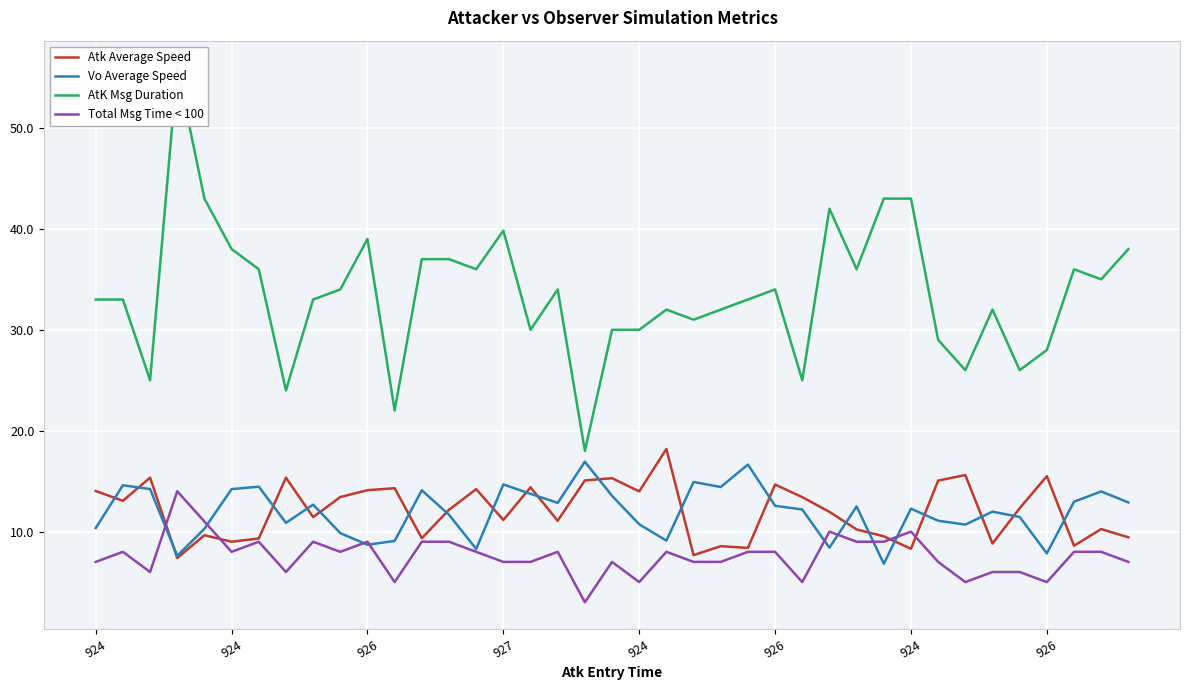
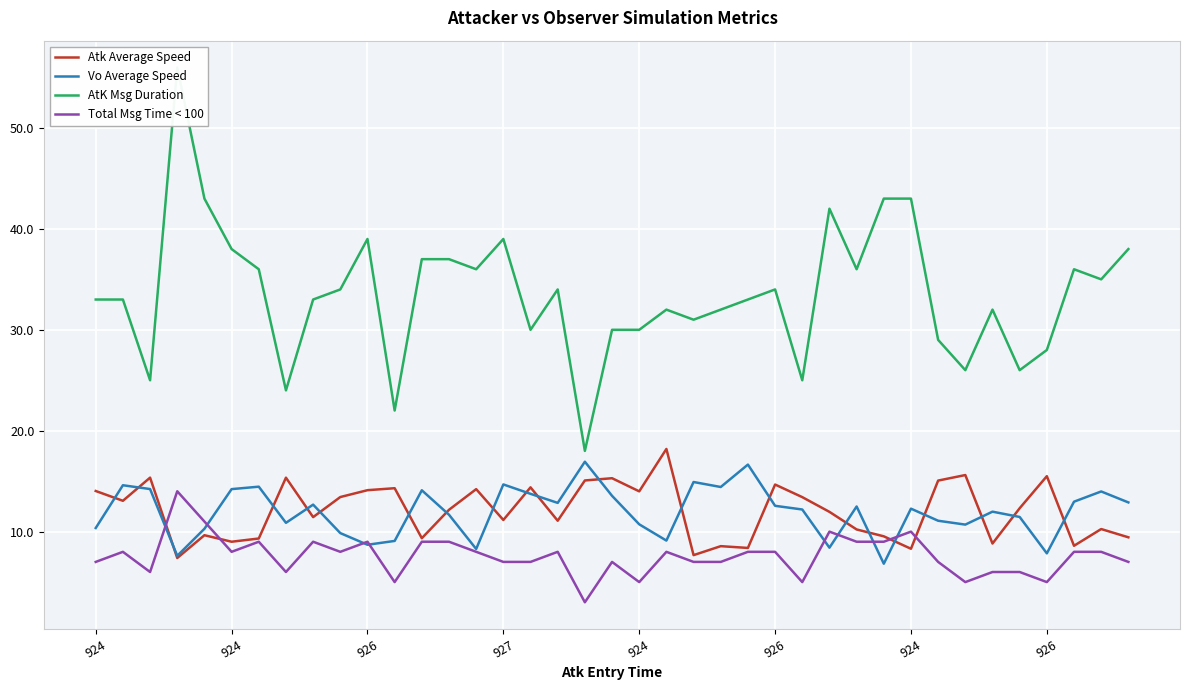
  {
    "Atk Average Speed": {
      "927": 11.2
    },
    "Vo Average Speed": {
      "927": 14.7
    },
    "AtK Msg Duration": {
-     "927": 39.8
+     "927": 39.0
    },
    "Total Msg Time < 100": {
      "927": 7.0
    }
  }
